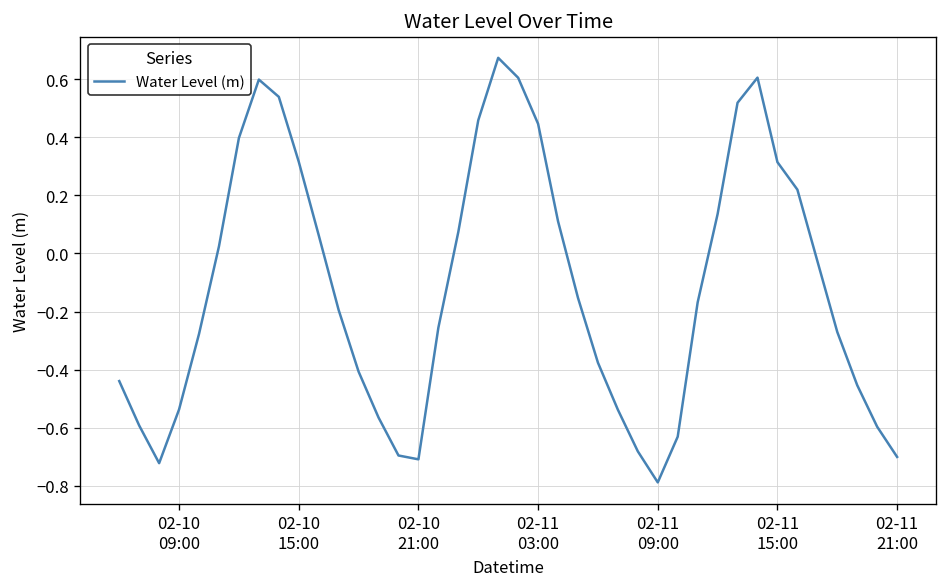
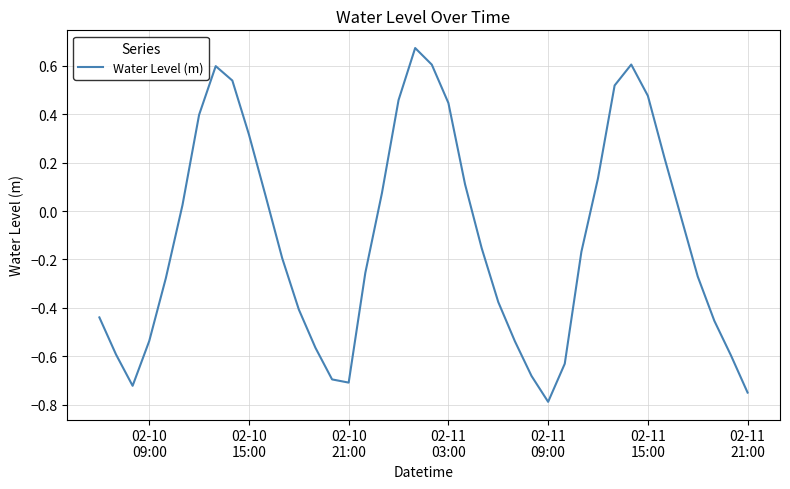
  {
    "02-10 09:00": -0.54,
    "02-10 15:00": 0.32,
    "02-10 21:00": -0.71,
    "02-11 03:00": 0.45,
    "02-11 09:00": -0.79,
-   "02-11 15:00": 0.31,
-   "02-11 21:00": -0.70
+   "02-11 15:00": 0.48,
+   "02-11 21:00": -0.75
  }
